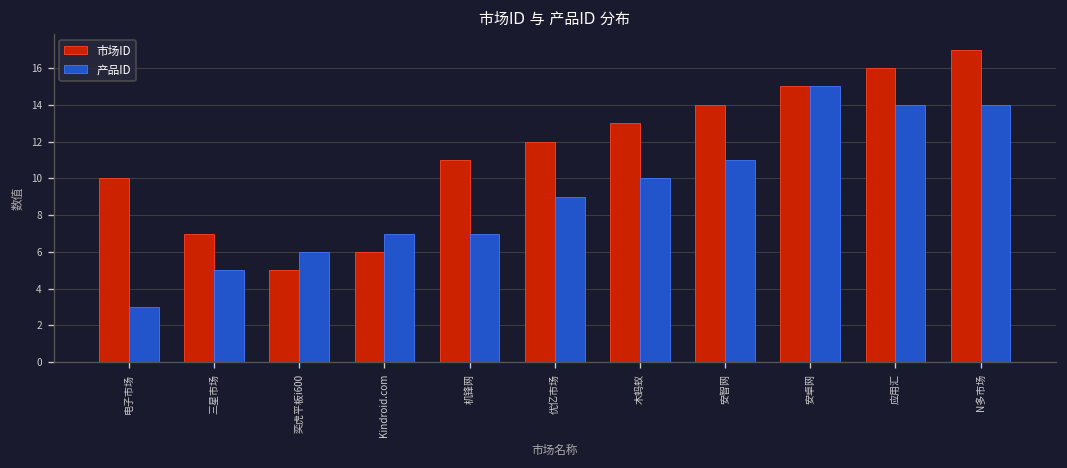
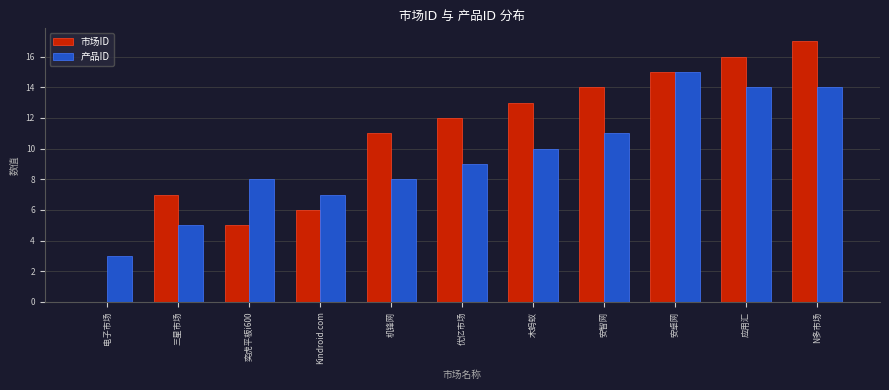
  {
    "市场ID": {
-     "电子市场": 10,
+     "电子市场": 0,
      "三星市场": 7,
      "奕虎平板i600": 5,
      "Kindroid.com": 6,
      "机锋网": 11,
      "优亿市场": 12,
      "木蚂蚁": 13,
      "安智网": 14,
      "安卓网": 15,
      "应用汇": 16,
      "N多市场": 17
    },
    "产品ID": {
      "电子市场": 3,
      "三星市场": 5,
-     "奕虎平板i600": 6,
+     "奕虎平板i600": 8,
      "Kindroid.com": 7,
-     "机锋网": 7,
+     "机锋网": 8,
      "优亿市场": 9,
      "木蚂蚁": 10,
      "安智网": 11,
      "安卓网": 15,
      "应用汇": 14,
      "N多市场": 14
    }
  }
